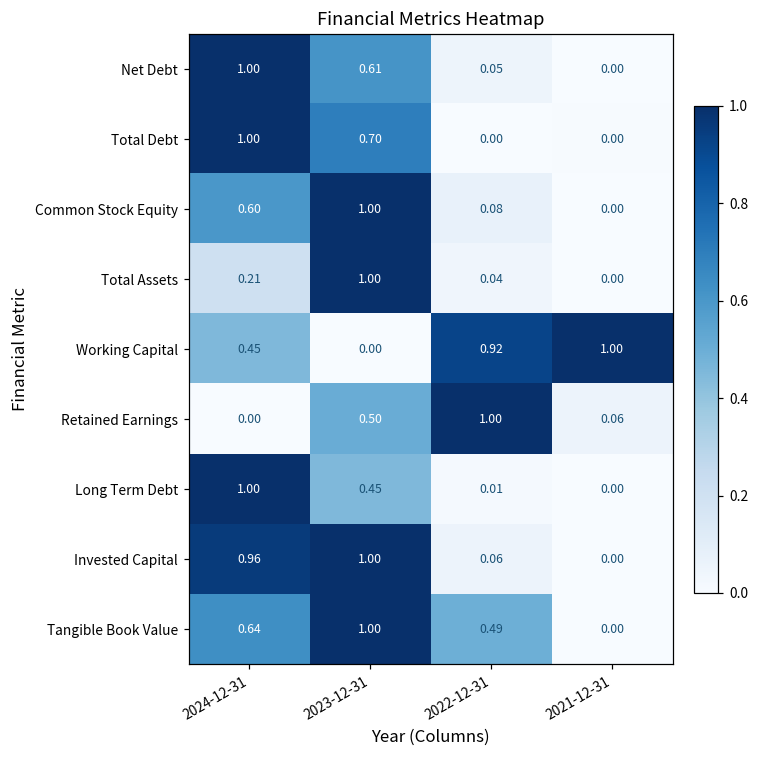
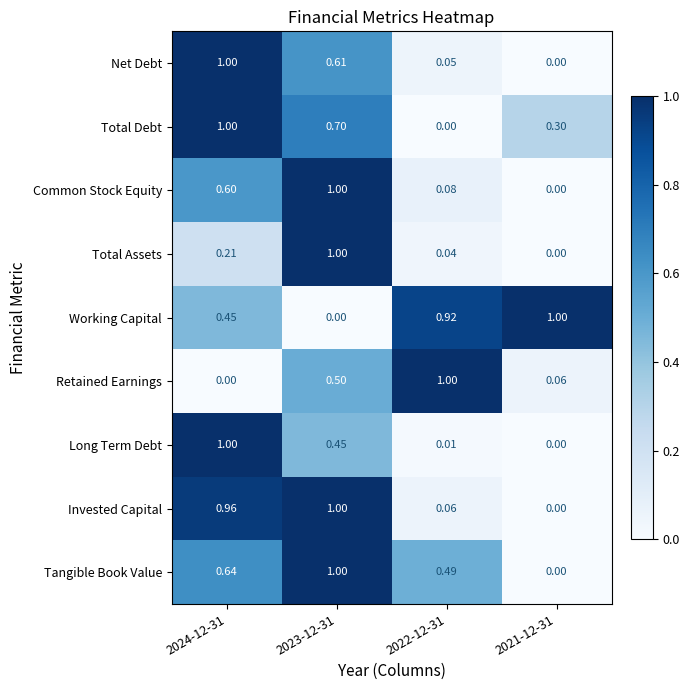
  {
    "Net Debt": {
      "2024-12-31": 1.00,
      "2023-12-31": 0.61,
      "2022-12-31": 0.05,
      "2021-12-31": 0.00
    },
    "Total Debt": {
      "2024-12-31": 1.00,
      "2023-12-31": 0.70,
      "2022-12-31": 0.00,
-     "2021-12-31": 0.00
+     "2021-12-31": 0.30
    },
    "Common Stock Equity": {
      "2024-12-31": 0.60,
      "2023-12-31": 1.00,
      "2022-12-31": 0.08,
      "2021-12-31": 0.00
    },
    "Total Assets": {
      "2024-12-31": 0.21,
      "2023-12-31": 1.00,
      "2022-12-31": 0.04,
      "2021-12-31": 0.00
    },
    "Working Capital": {
      "2024-12-31": 0.45,
      "2023-12-31": 0.00,
      "2022-12-31": 0.92,
      "2021-12-31": 1.00
    },
    "Retained Earnings": {
      "2024-12-31": 0.00,
      "2023-12-31": 0.50,
      "2022-12-31": 1.00,
      "2021-12-31": 0.06
    },
    "Long Term Debt": {
      "2024-12-31": 1.00,
      "2023-12-31": 0.45,
      "2022-12-31": 0.01,
      "2021-12-31": 0.00
    },
    "Invested Capital": {
      "2024-12-31": 0.96,
      "2023-12-31": 1.00,
      "2022-12-31": 0.06,
      "2021-12-31": 0.00
    },
    "Tangible Book Value": {
      "2024-12-31": 0.64,
      "2023-12-31": 1.00,
      "2022-12-31": 0.49,
      "2021-12-31": 0.00
    }
  }
